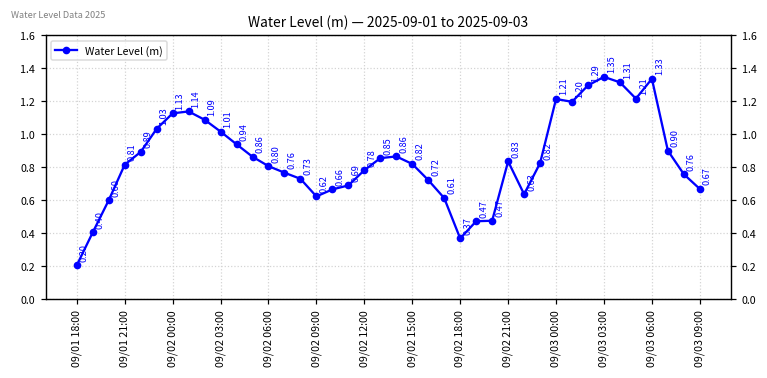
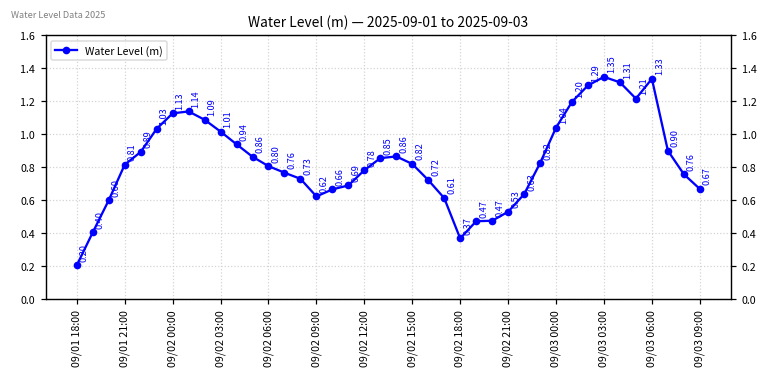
  {
    "09/01 18:00": 0.20,
    "09/01 21:00": 0.81,
    "09/02 00:00": 1.13,
    "09/02 03:00": 1.01,
    "09/02 06:00": 0.80,
    "09/02 09:00": 0.62,
    "09/02 12:00": 0.78,
    "09/02 15:00": 0.82,
    "09/02 18:00": 0.37,
-   "09/02 21:00": 0.83,
-   "09/03 00:00": 1.21,
+   "09/02 21:00": 0.53,
+   "09/03 00:00": 1.04,
    "09/03 03:00": 1.35,
    "09/03 06:00": 1.33,
    "09/03 09:00": 0.67
  }
